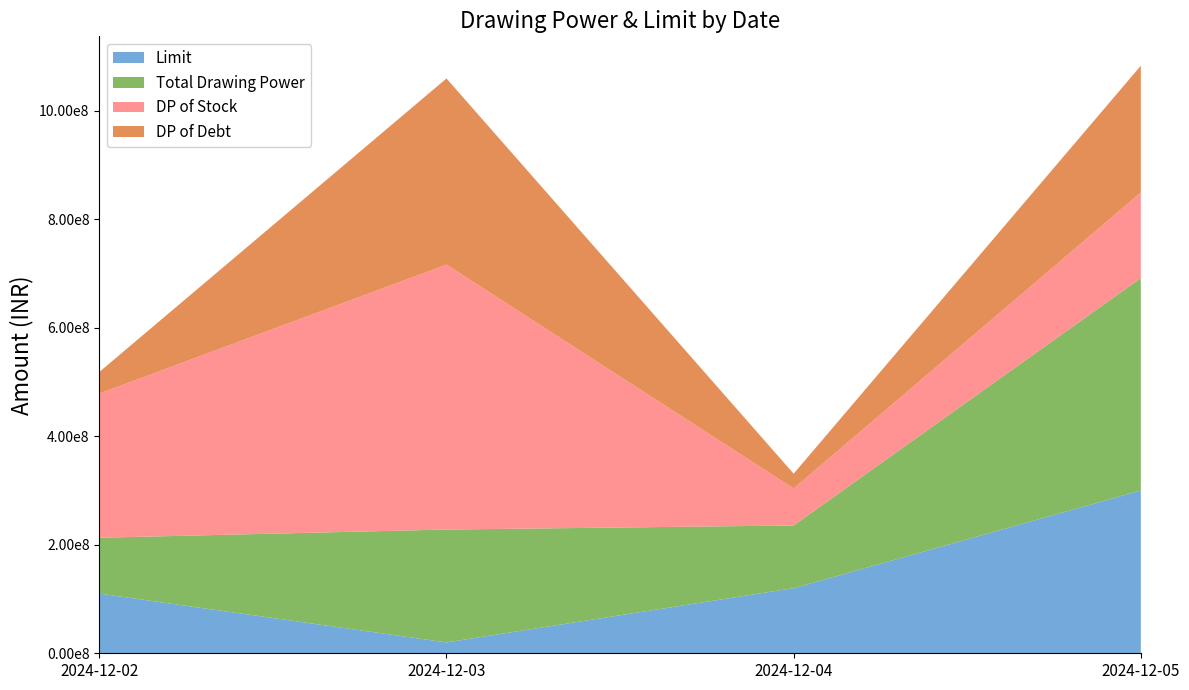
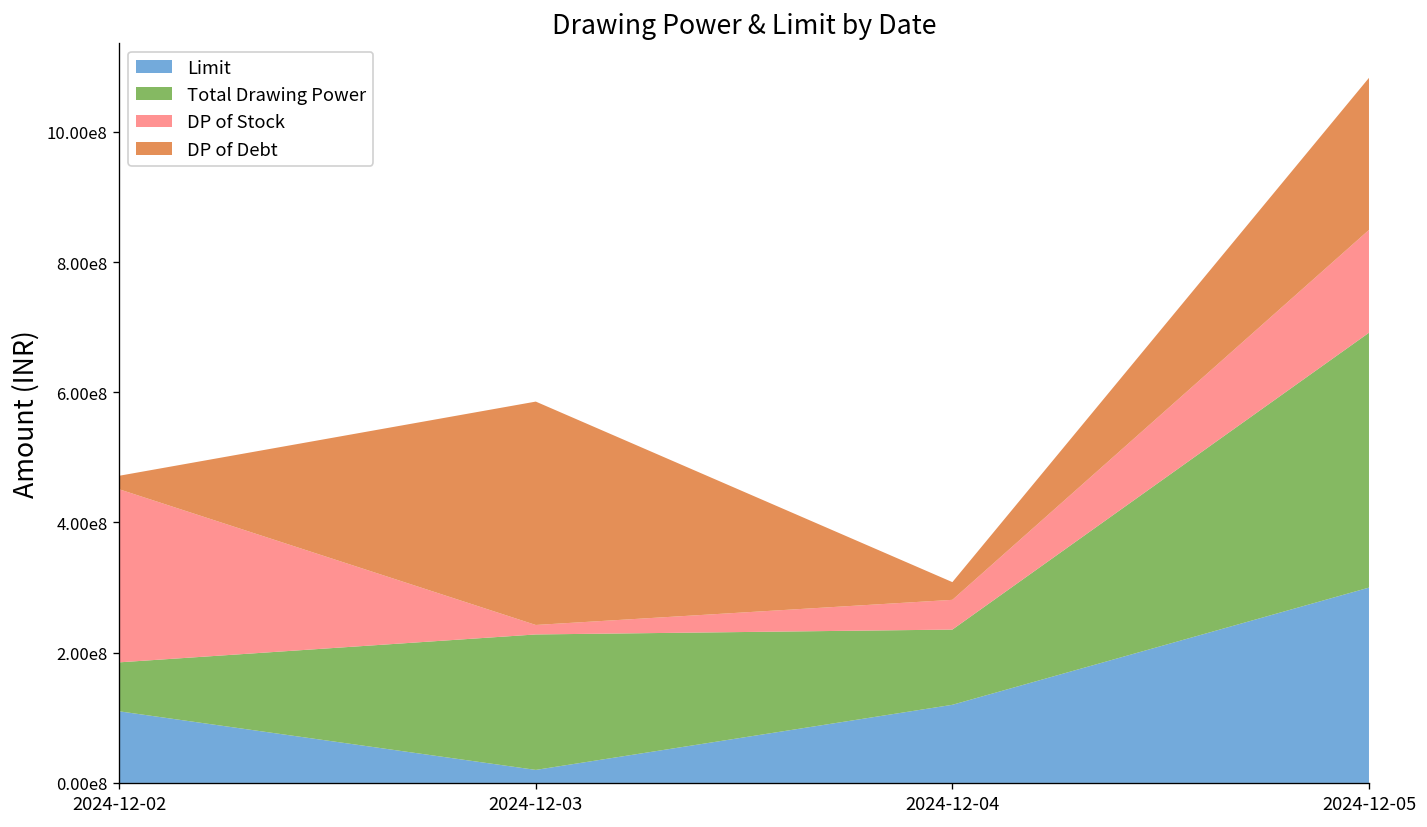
  {
    "Limit": {
      "2024-12-02": 110000000,
      "2024-12-03": 20000000,
      "2024-12-04": 120000000,
      "2024-12-05": 300000000
    },
    "Total Drawing Power": {
-     "2024-12-02": 100000000,
+     "2024-12-02": 80000000,
      "2024-12-03": 210000000,
      "2024-12-04": 120000000,
      "2024-12-05": 390000000
    },
    "DP of Stock": {
      "2024-12-02": 270000000,
-     "2024-12-03": 490000000,
-     "2024-12-04": 70000000,
+     "2024-12-03": 10000000,
+     "2024-12-04": 50000000,
      "2024-12-05": 160000000
    },
    "DP of Debt": {
-     "2024-12-02": 40000000,
+     "2024-12-02": 20000000,
      "2024-12-03": 340000000,
      "2024-12-04": 30000000,
      "2024-12-05": 230000000
    }
  }
